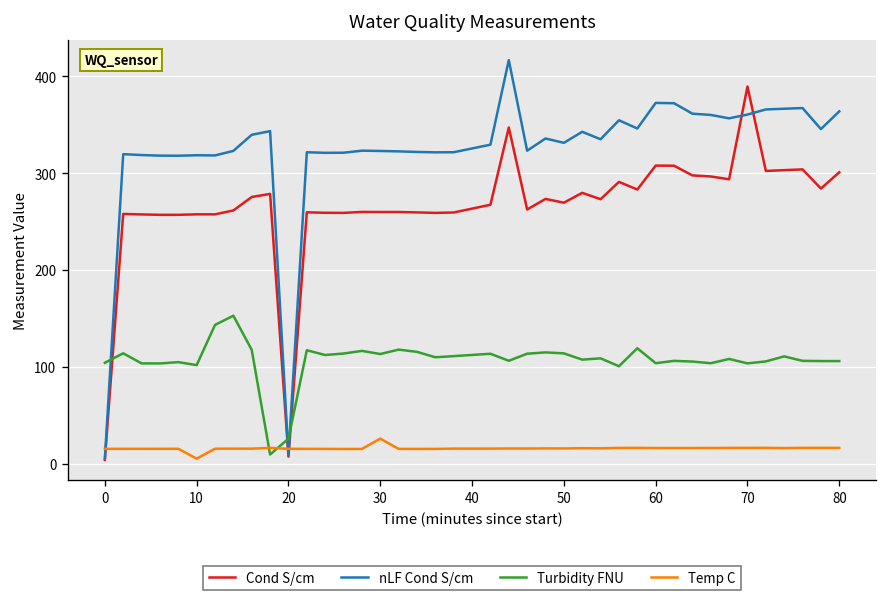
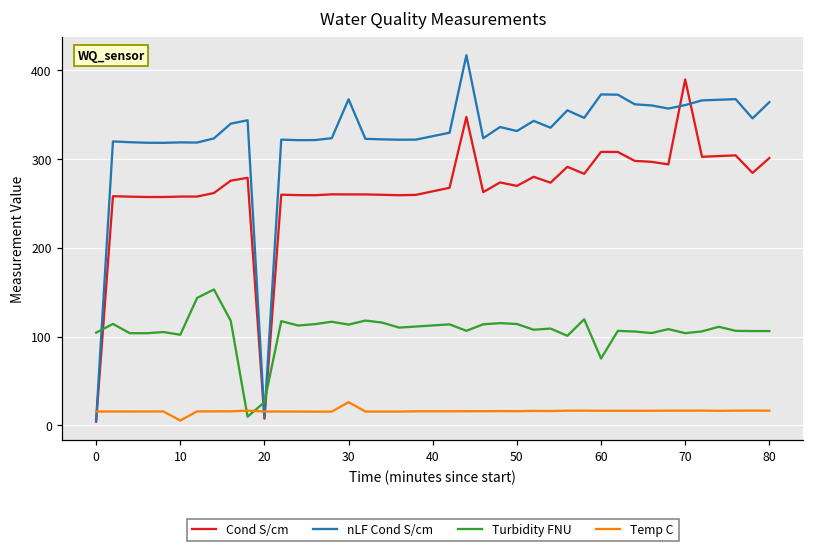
  {
    "Cond S/cm": {
      "10": 260,
      "30": 260,
      "50": 270,
      "60": 310,
      "70": 390,
      "80": 300
    },
    "nLF Cond S/cm": {
      "10": 320,
-     "30": 320,
+     "30": 370,
      "50": 330,
      "60": 370,
      "70": 360,
      "80": 360
    },
    "Turbidity FNU": {
      "0": 100,
      "10": 100,
      "20": 30,
      "30": 110,
      "50": 110,
-     "60": 100,
+     "60": 80,
      "70": 100,
      "80": 110
    },
    "Temp C": {
      "0": 20,
      "10": 10,
      "20": 20,
      "30": 30,
      "50": 20,
      "60": 20,
      "70": 20,
      "80": 20
    }
  }
